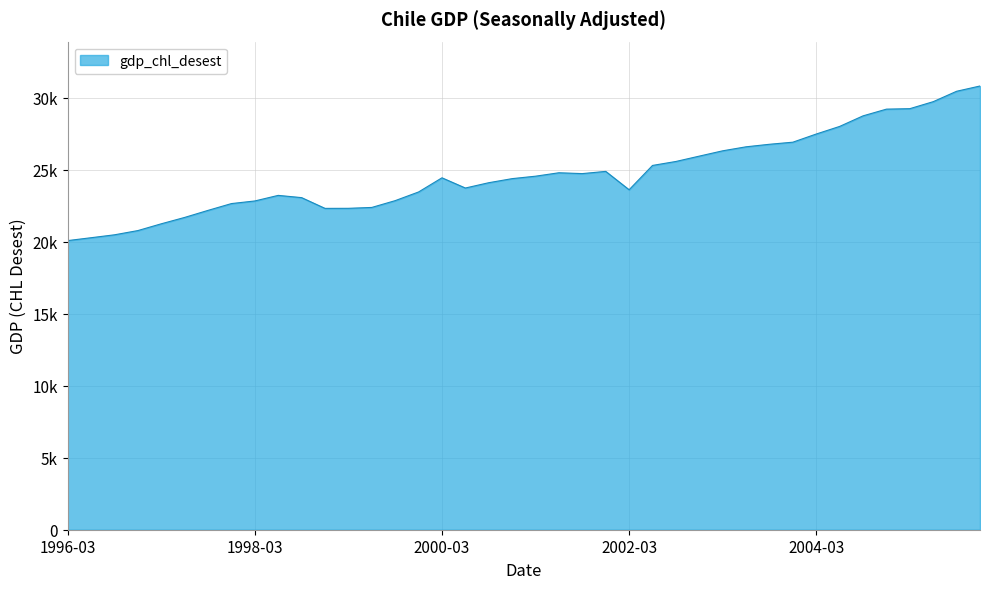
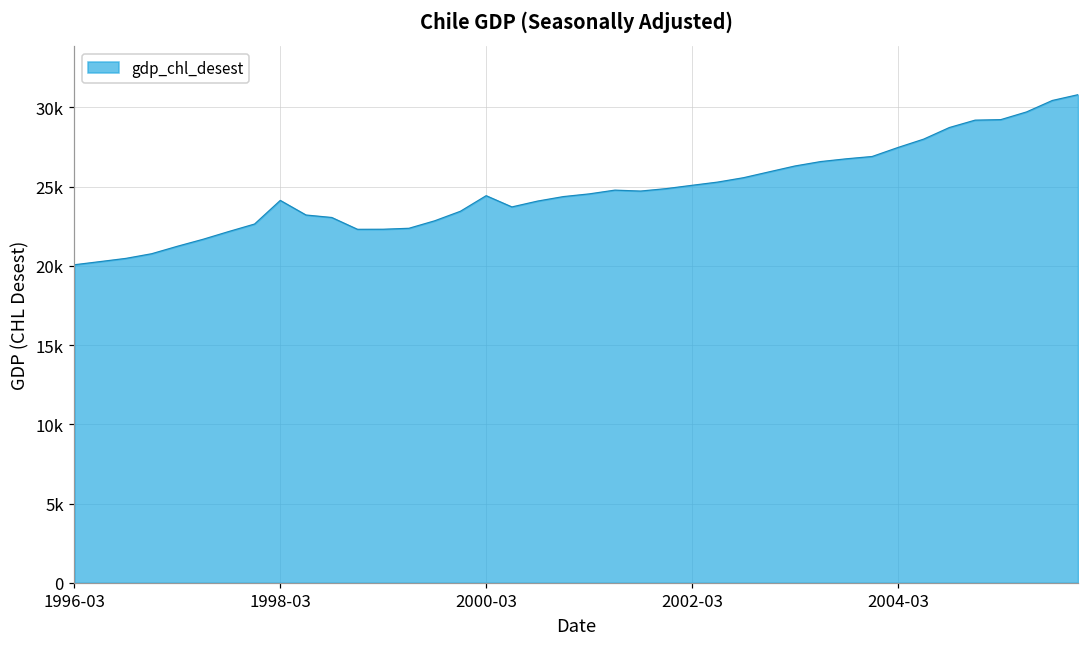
  {
    "1996-03": 20100,
-   "1998-03": 22800,
+   "1998-03": 24100,
    "2000-03": 24400,
-   "2002-03": 23600,
+   "2002-03": 25100,
    "2004-03": 27500
  }
